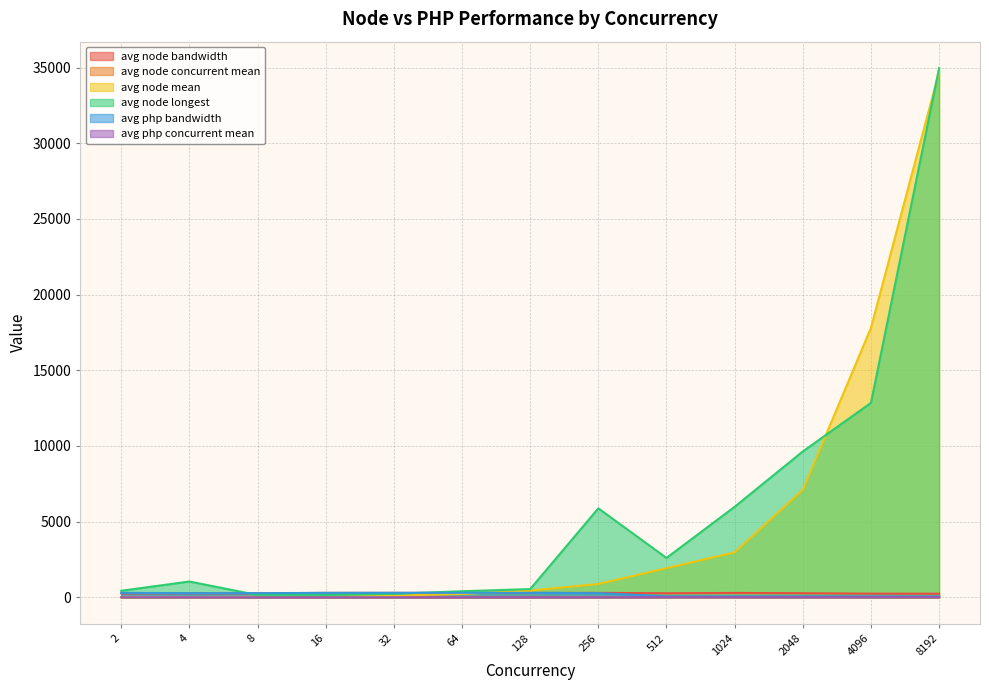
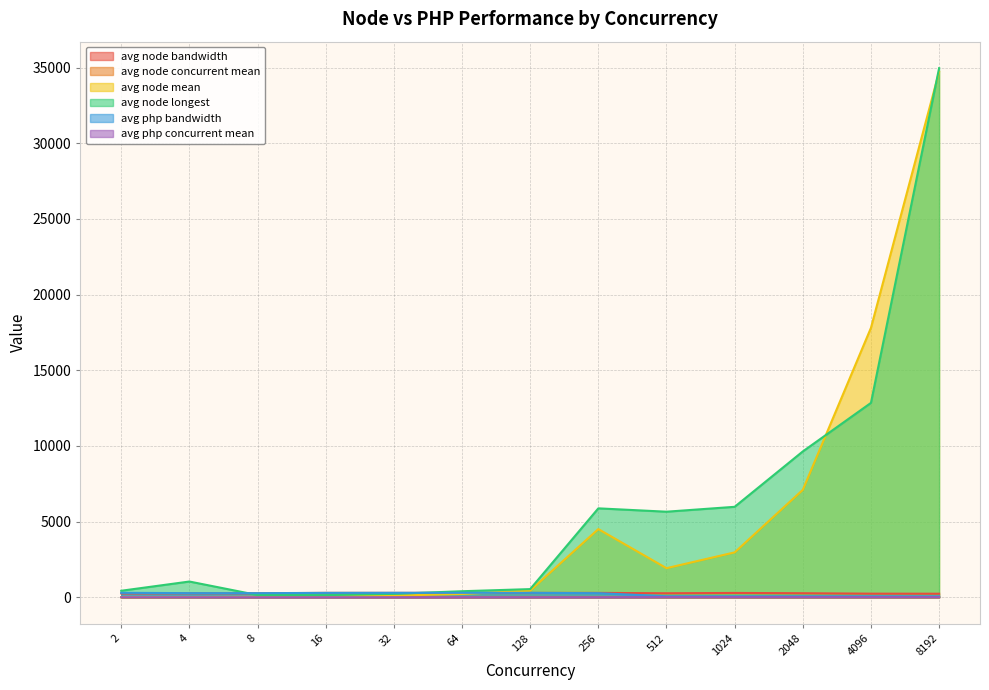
  {
    "avg node bandwidth": {
      "512": 300,
      "1024": 300,
      "2048": 300,
      "4096": 200,
      "8192": 200
    },
    "avg php concurrent mean": {
      "64": 0,
      "128": 0,
      "256": 0
    },
    "avg node mean": {
-     "256": 900,
+     "256": 4500,
      "512": 1900,
      "1024": 3000,
      "2048": 7100,
      "4096": 17800,
      "8192": 34700
    },
    "avg node longest": {
      "4": 1000,
      "256": 5900,
-     "512": 2600,
+     "512": 5700,
      "1024": 6000,
      "2048": 9600,
      "4096": 12800,
      "8192": 35000
    }
  }
